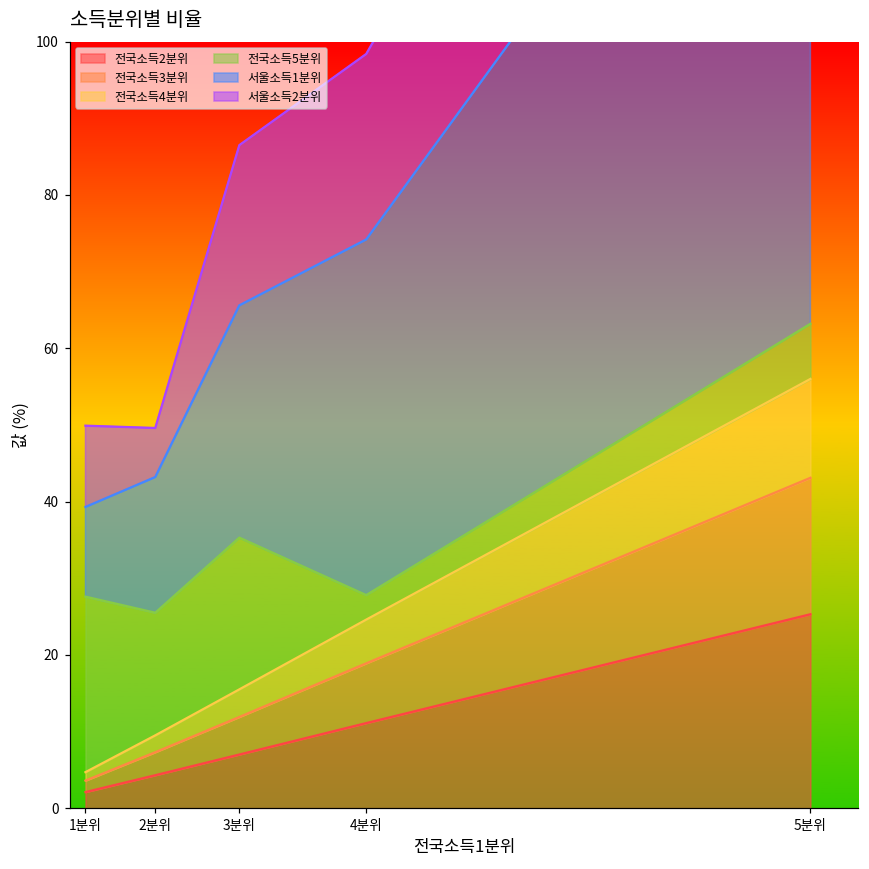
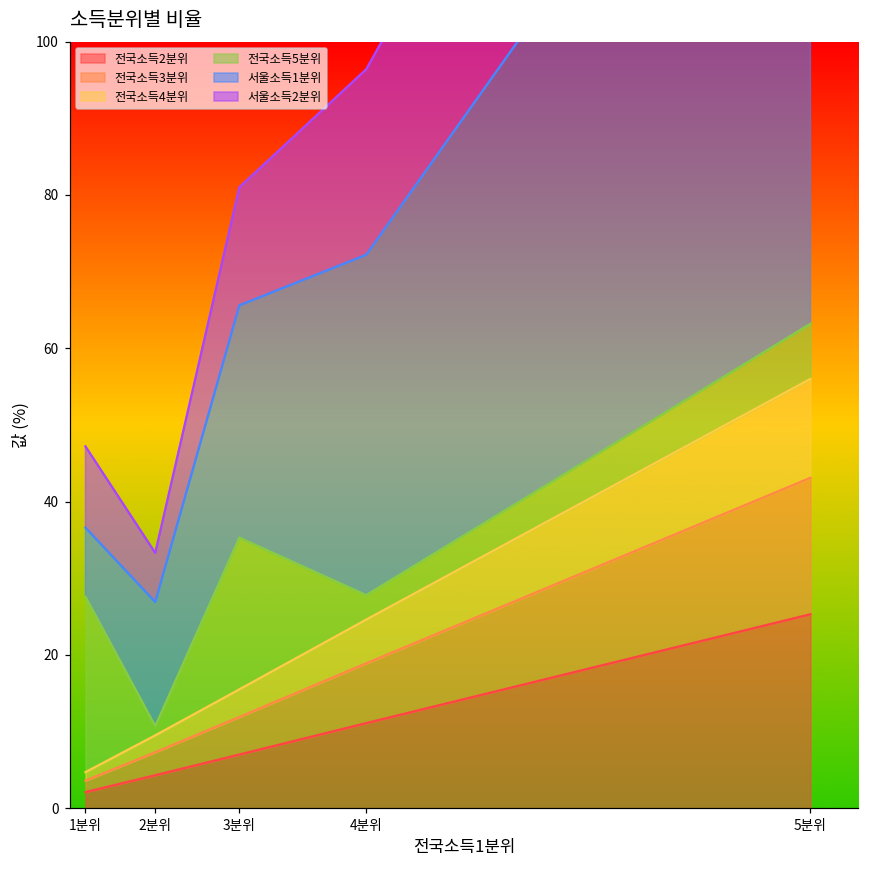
  {
    "전국소득5분위": {
      "1분위": 23,
-     "2분위": 16,
+     "2분위": 1,
      "3분위": 20,
      "4분위": 3,
      "5분위": 7
    },
    "서울소득1분위": {
-     "1분위": 12,
-     "2분위": 18,
+     "1분위": 9,
+     "2분위": 16,
      "3분위": 30,
-     "4분위": 46
+     "4분위": 44
    },
    "서울소득2분위": {
      "1분위": 11,
      "2분위": 6,
-     "3분위": 21,
+     "3분위": 15,
      "4분위": 24
    }
  }
